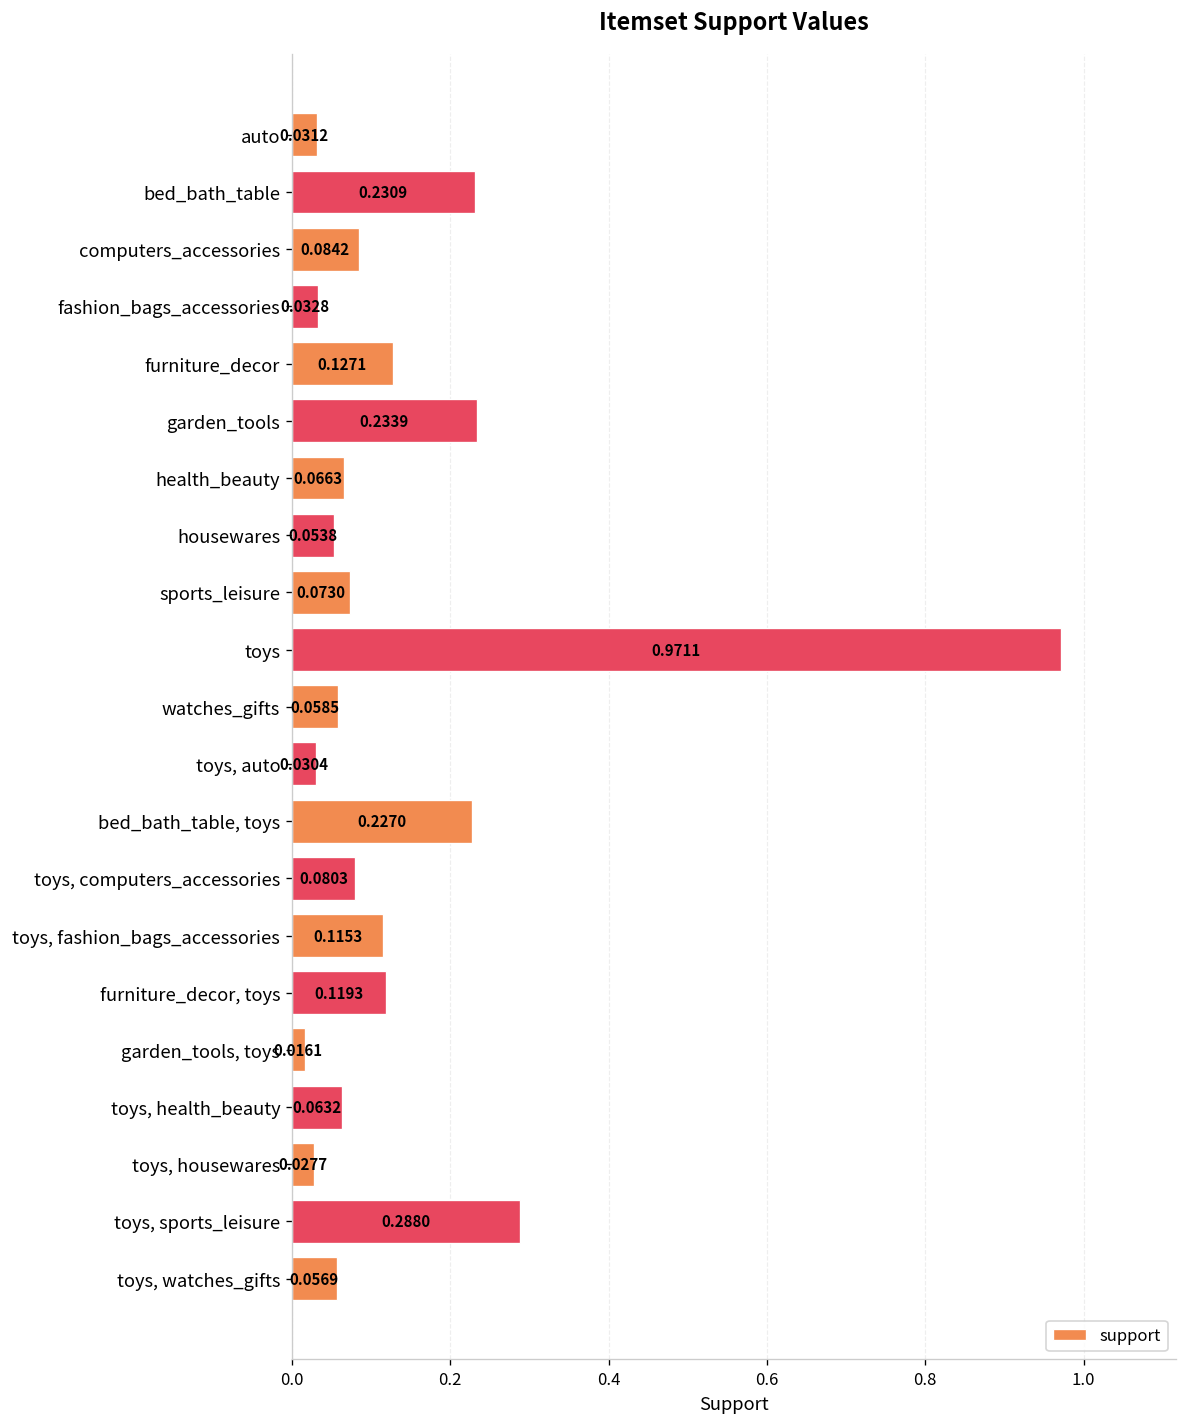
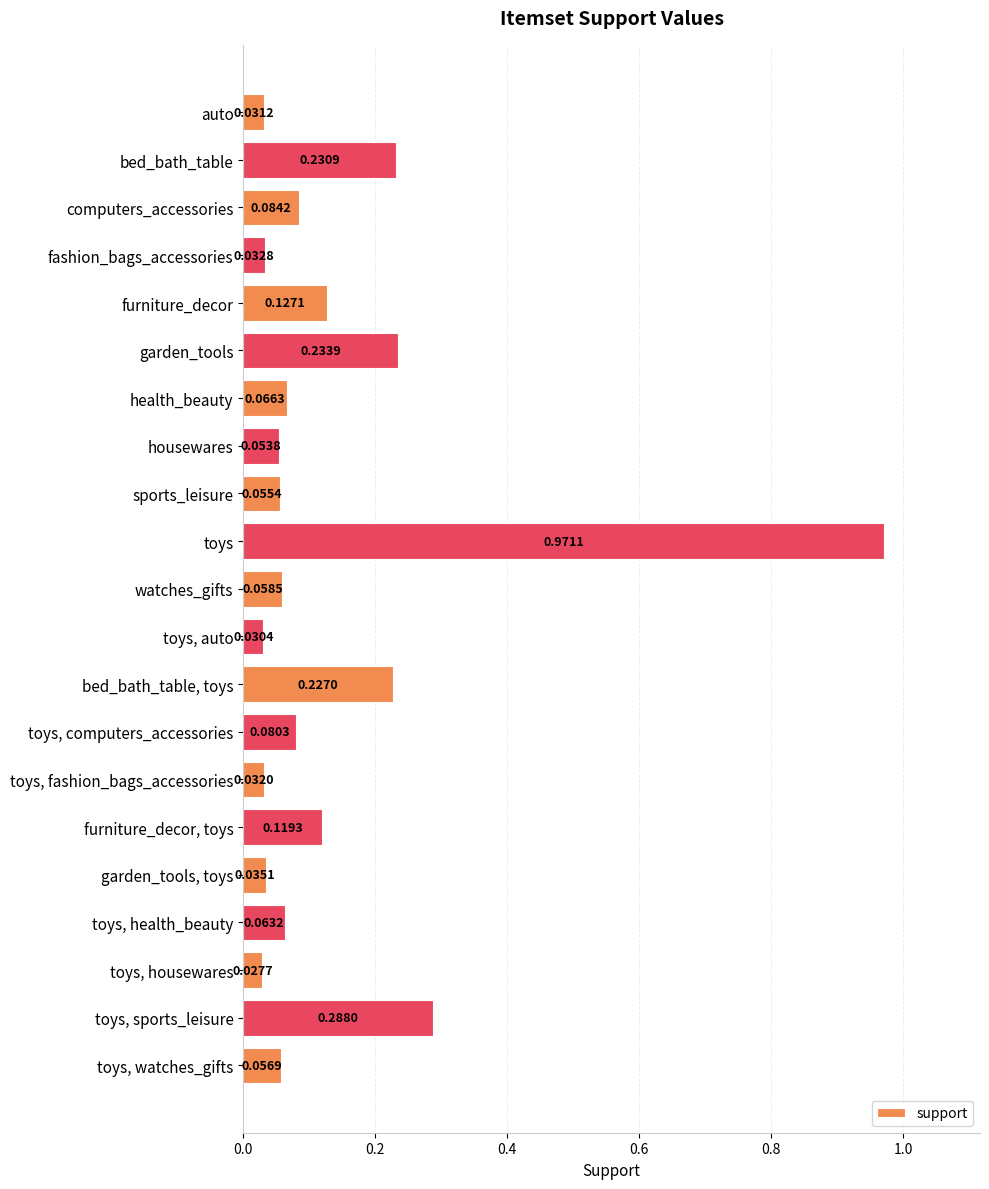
  {
    "auto": 0.0312,
    "bed_bath_table": 0.2309,
    "computers_accessories": 0.0842,
    "fashion_bags_accessories": 0.0328,
    "furniture_decor": 0.1271,
    "garden_tools": 0.2339,
    "health_beauty": 0.0663,
    "housewares": 0.0538,
-   "sports_leisure": 0.0730,
+   "sports_leisure": 0.0554,
    "toys": 0.9711,
    "watches_gifts": 0.0585,
    "toys, auto": 0.0304,
    "bed_bath_table, toys": 0.2270,
    "toys, computers_accessories": 0.0803,
-   "toys, fashion_bags_accessories": 0.1153,
+   "toys, fashion_bags_accessories": 0.0320,
    "furniture_decor, toys": 0.1193,
-   "garden_tools, toys": 0.0161,
+   "garden_tools, toys": 0.0351,
    "toys, health_beauty": 0.0632,
    "toys, housewares": 0.0277,
    "toys, sports_leisure": 0.2880,
    "toys, watches_gifts": 0.0569
  }
